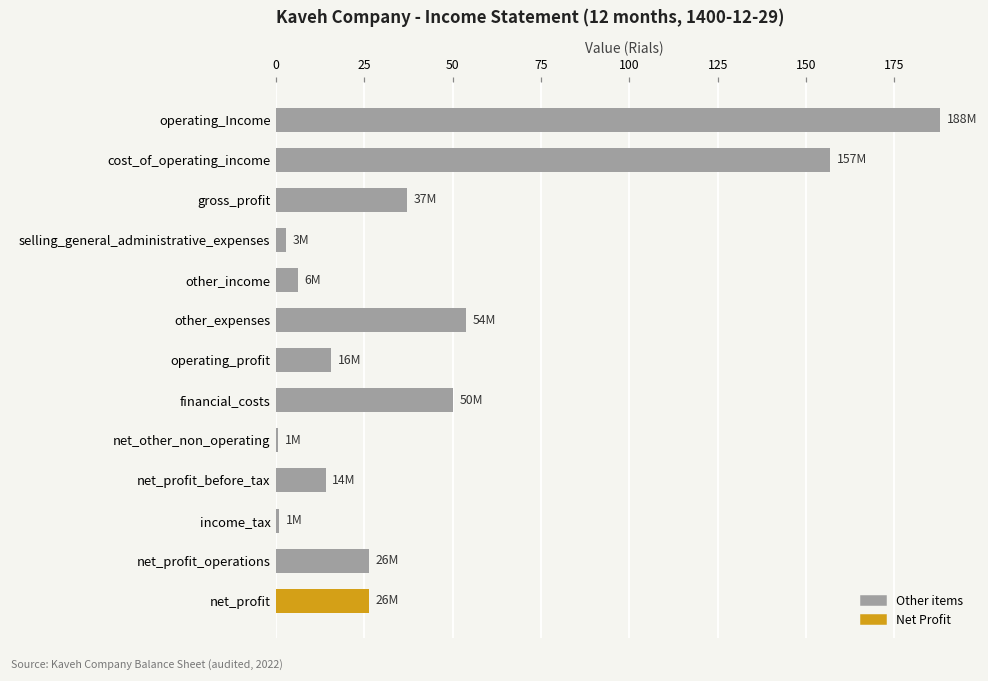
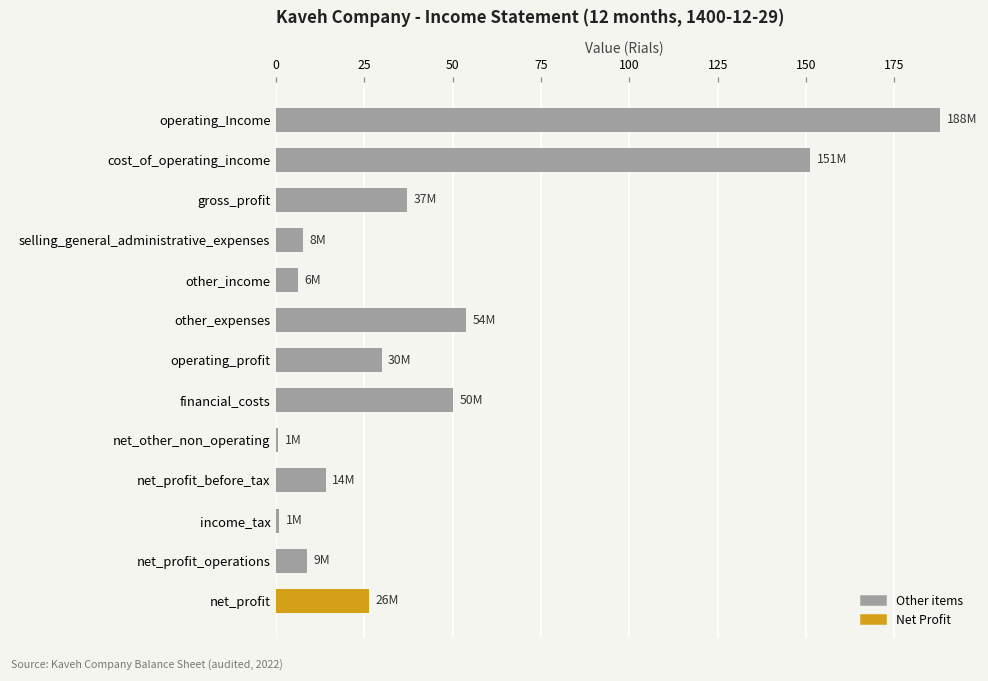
  {
    "operating_Income": "188M",
-   "cost_of_operating_income": "157M",
+   "cost_of_operating_income": "151M",
    "gross_profit": "37M",
-   "selling_general_administrative_expenses": "3M",
+   "selling_general_administrative_expenses": "8M",
    "other_income": "6M",
    "other_expenses": "54M",
-   "operating_profit": "16M",
+   "operating_profit": "30M",
    "financial_costs": "50M",
    "net_other_non_operating": "1M",
    "net_profit_before_tax": "14M",
    "income_tax": "1M",
-   "net_profit_operations": "26M",
+   "net_profit_operations": "9M",
    "net_profit": "26M"
  }
